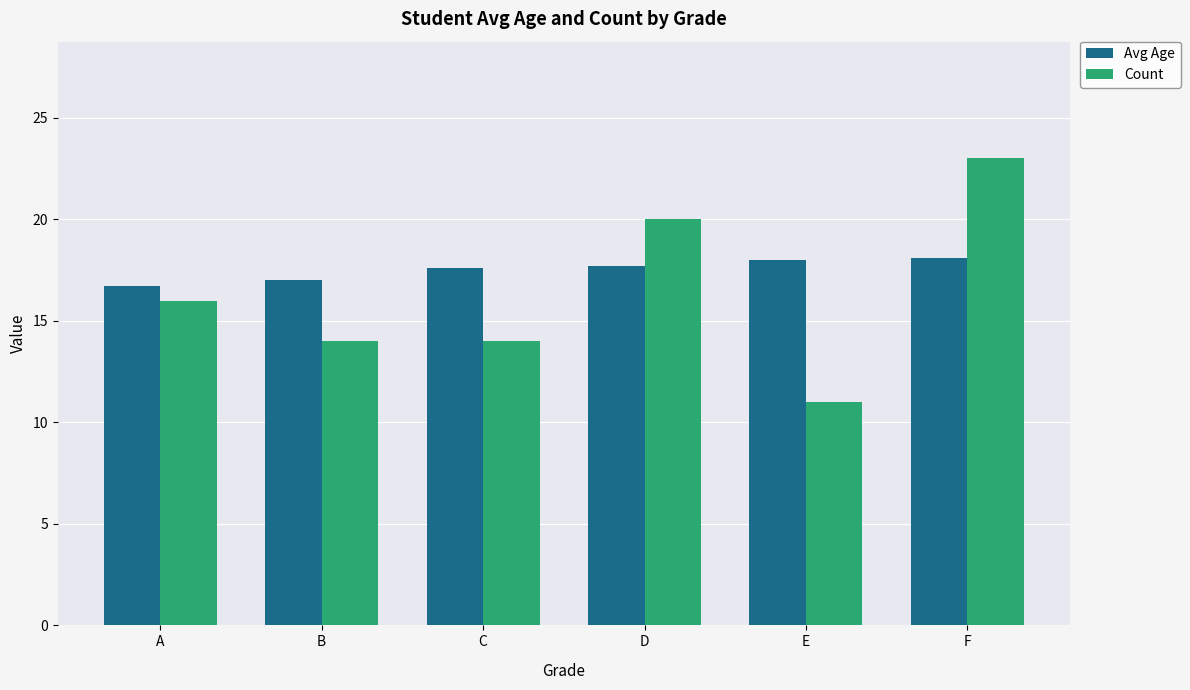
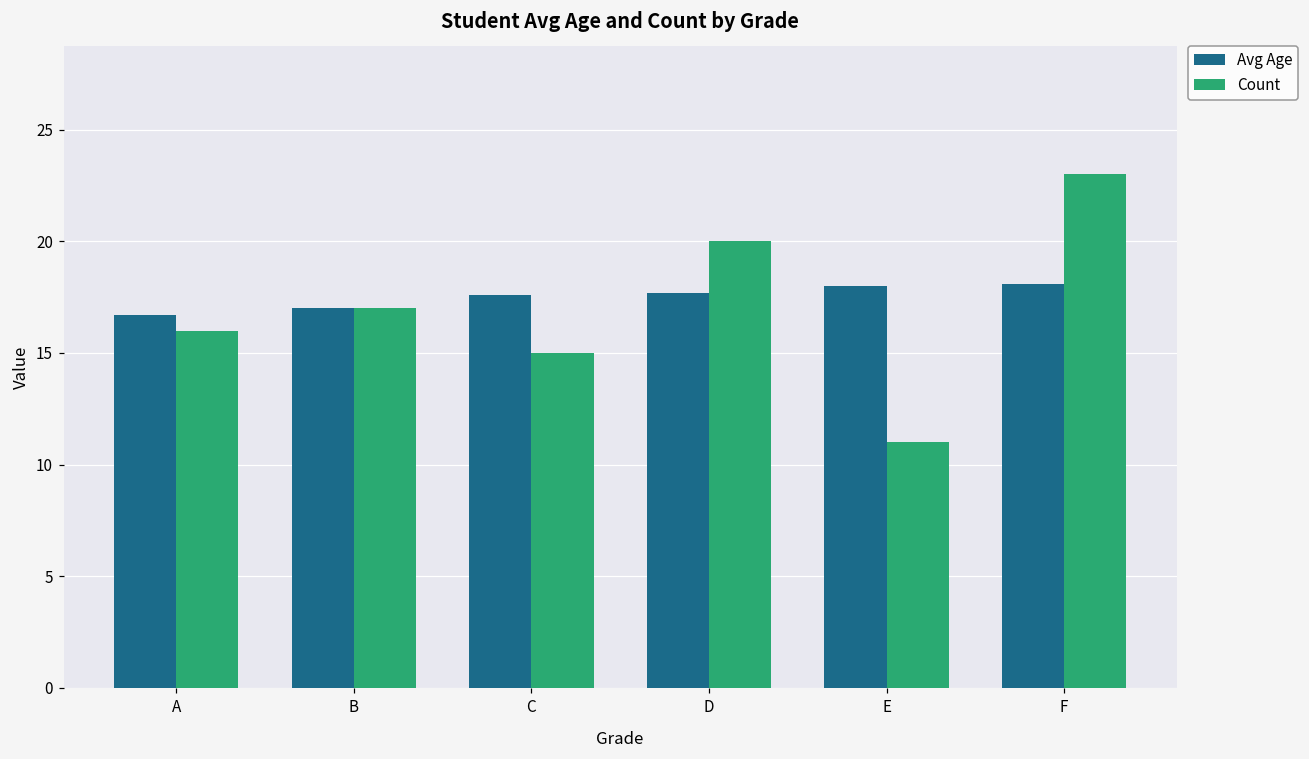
  {
    "Avg Age": {
      "A": 16.7,
      "B": 17,
      "C": 17.6,
      "D": 17.7,
      "E": 18,
      "F": 18
    },
    "Count": {
      "A": 16,
-     "B": 14,
-     "C": 14,
+     "B": 17,
+     "C": 15,
      "D": 20,
      "E": 11,
      "F": 23
    }
  }
